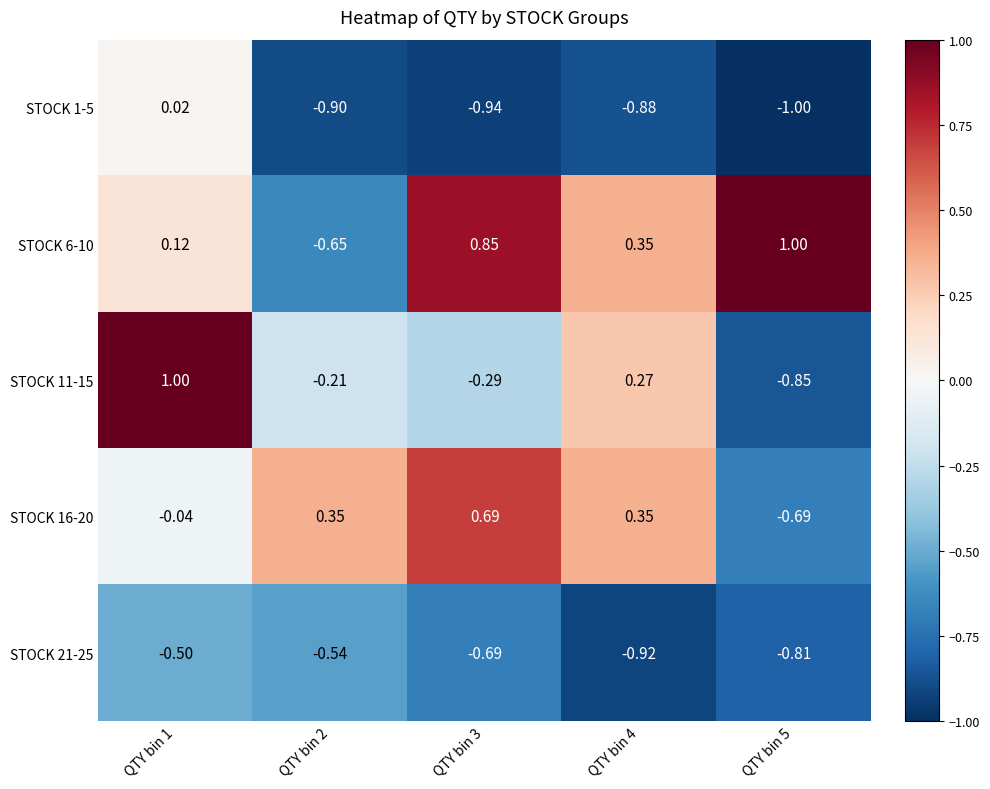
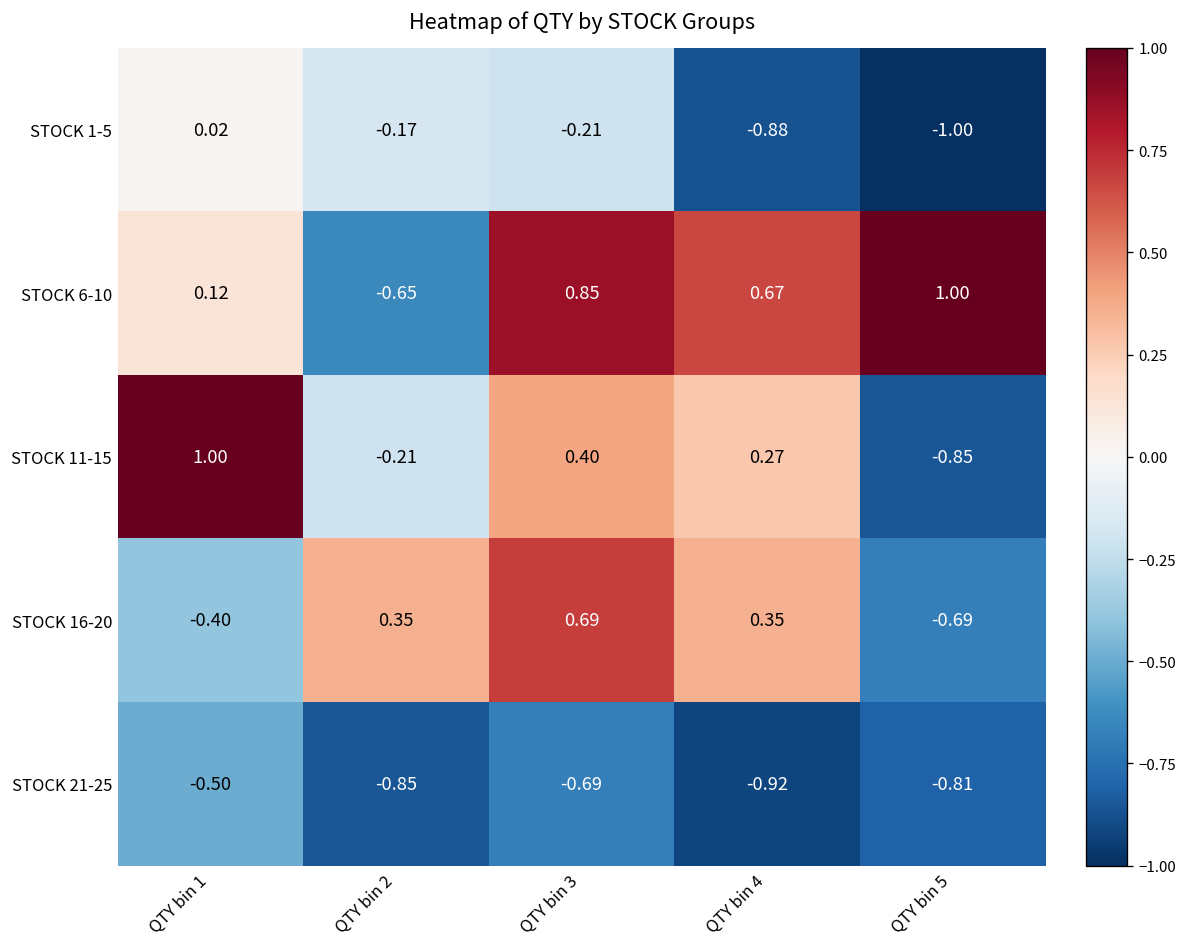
  {
    "STOCK 1-5": {
      "QTY bin 1": 0.02,
-     "QTY bin 2": -0.90,
-     "QTY bin 3": -0.94,
+     "QTY bin 2": -0.17,
+     "QTY bin 3": -0.21,
      "QTY bin 4": -0.88,
      "QTY bin 5": -1.00
    },
    "STOCK 6-10": {
      "QTY bin 1": 0.12,
      "QTY bin 2": -0.65,
      "QTY bin 3": 0.85,
-     "QTY bin 4": 0.35,
+     "QTY bin 4": 0.67,
      "QTY bin 5": 1.00
    },
    "STOCK 11-15": {
      "QTY bin 1": 1.00,
      "QTY bin 2": -0.21,
-     "QTY bin 3": -0.29,
+     "QTY bin 3": 0.40,
      "QTY bin 4": 0.27,
      "QTY bin 5": -0.85
    },
    "STOCK 16-20": {
-     "QTY bin 1": -0.04,
+     "QTY bin 1": -0.40,
      "QTY bin 2": 0.35,
      "QTY bin 3": 0.69,
      "QTY bin 4": 0.35,
      "QTY bin 5": -0.69
    },
    "STOCK 21-25": {
      "QTY bin 1": -0.50,
-     "QTY bin 2": -0.54,
+     "QTY bin 2": -0.85,
      "QTY bin 3": -0.69,
      "QTY bin 4": -0.92,
      "QTY bin 5": -0.81
    }
  }
